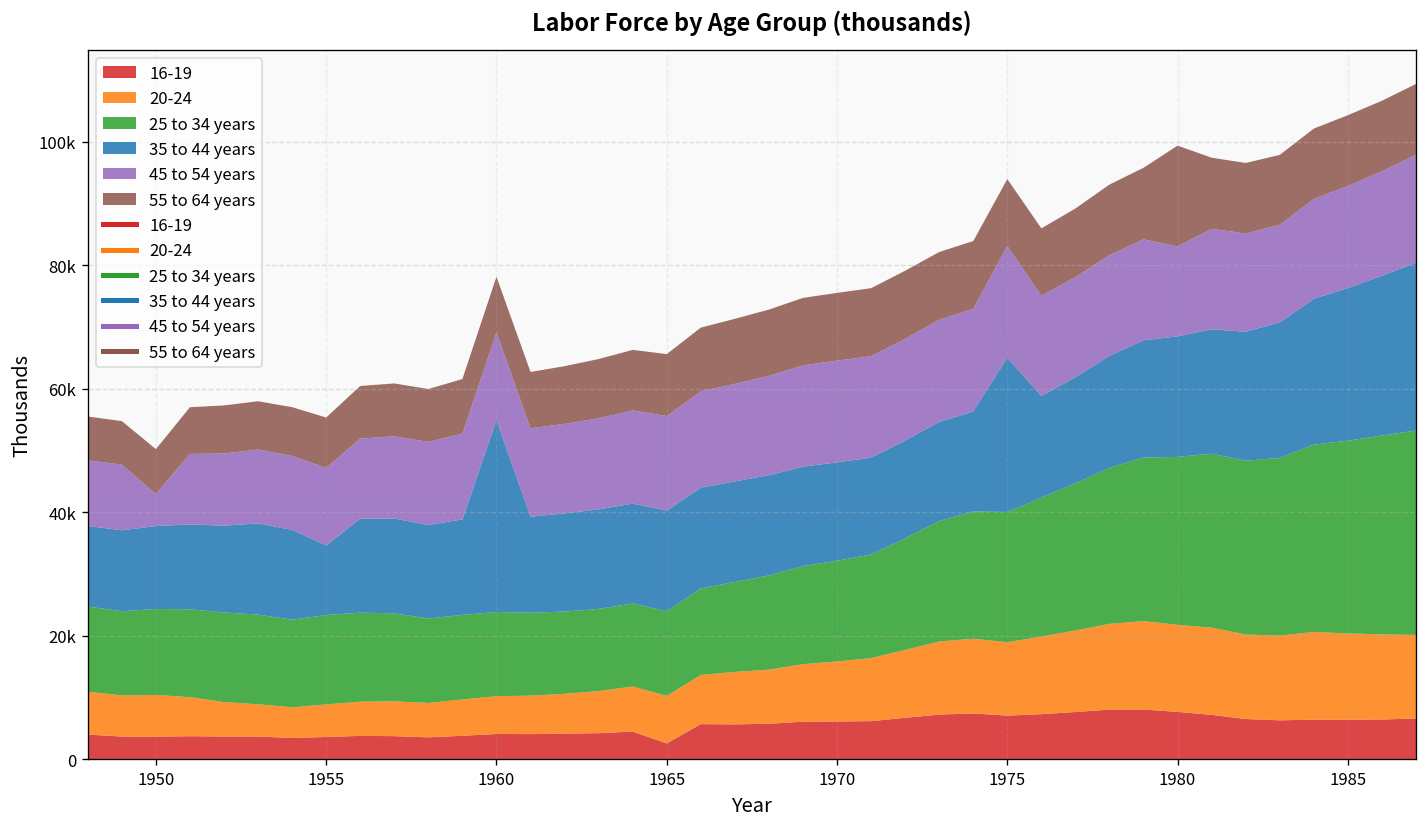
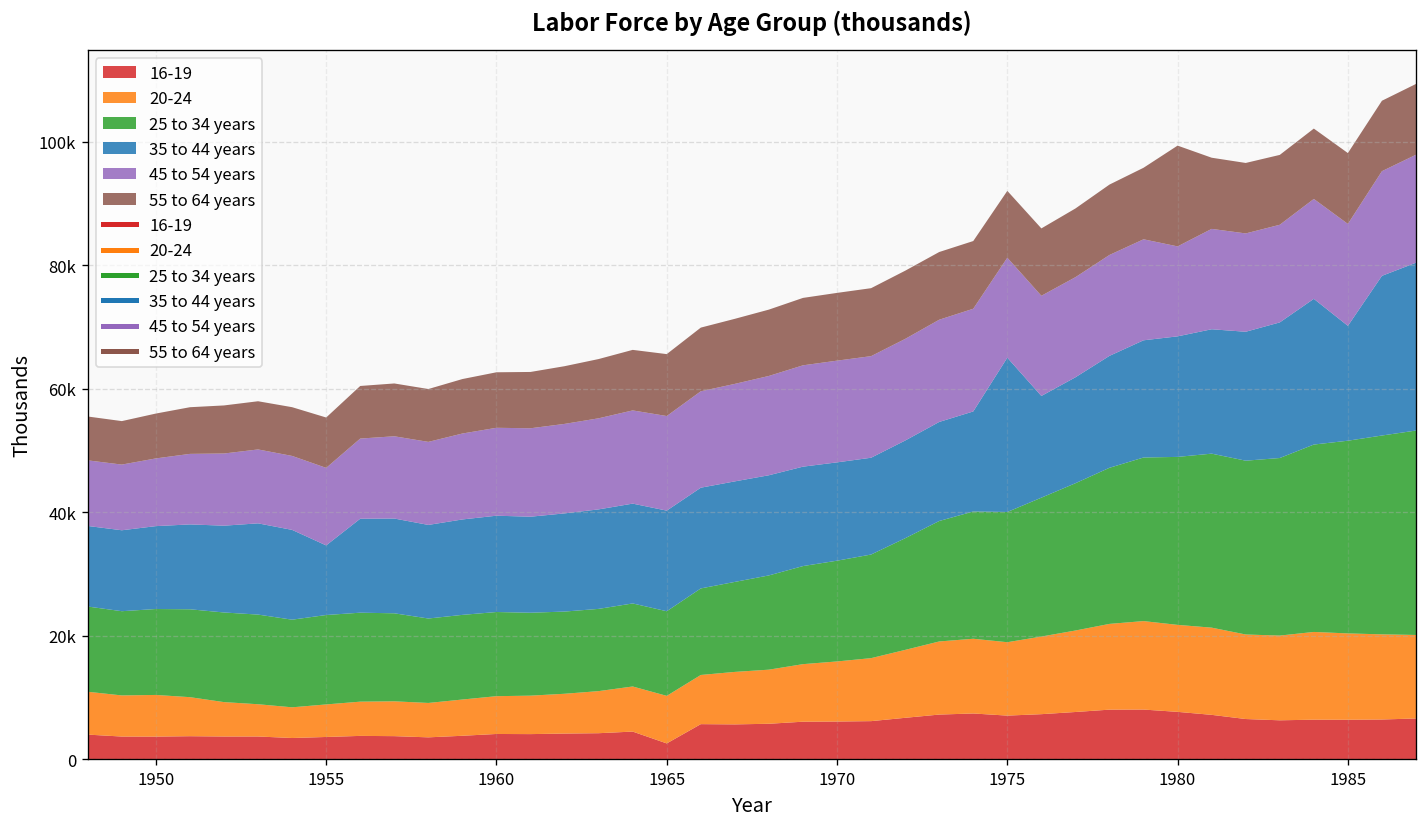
  {
    "16-19": {
      "1950": 4000,
      "1955": 4000,
      "1960": 4000,
      "1965": 3000,
      "1970": 6000,
      "1975": 7000,
      "1980": 8000,
      "1985": 6000
    },
    "20-24": {
      "1950": 7000,
      "1955": 5000,
      "1960": 6000,
      "1965": 8000,
      "1970": 10000,
      "1975": 12000,
      "1980": 14000,
      "1985": 14000
    },
    "25 to 34 years": {
      "1950": 14000,
      "1955": 14000,
      "1960": 14000,
      "1965": 14000,
      "1970": 16000,
      "1975": 21000,
      "1980": 27000,
      "1985": 31000
    },
    "35 to 44 years": {
      "1950": 13000,
      "1955": 11000,
-     "1960": 31000,
+     "1960": 16000,
      "1965": 16000,
      "1970": 16000,
      "1975": 25000,
      "1980": 20000,
-     "1985": 25000
+     "1985": 19000
    },
    "45 to 54 years": {
-     "1950": 5000,
+     "1950": 11000,
      "1955": 13000,
      "1960": 14000,
      "1965": 15000,
      "1970": 16000,
-     "1975": 18000,
+     "1975": 16000,
      "1980": 15000,
      "1985": 17000
    },
    "55 to 64 years": {
      "1950": 7000,
      "1955": 8000,
      "1960": 9000,
      "1965": 10000,
      "1970": 11000,
      "1975": 11000,
      "1980": 16000,
      "1985": 11000
    }
  }
